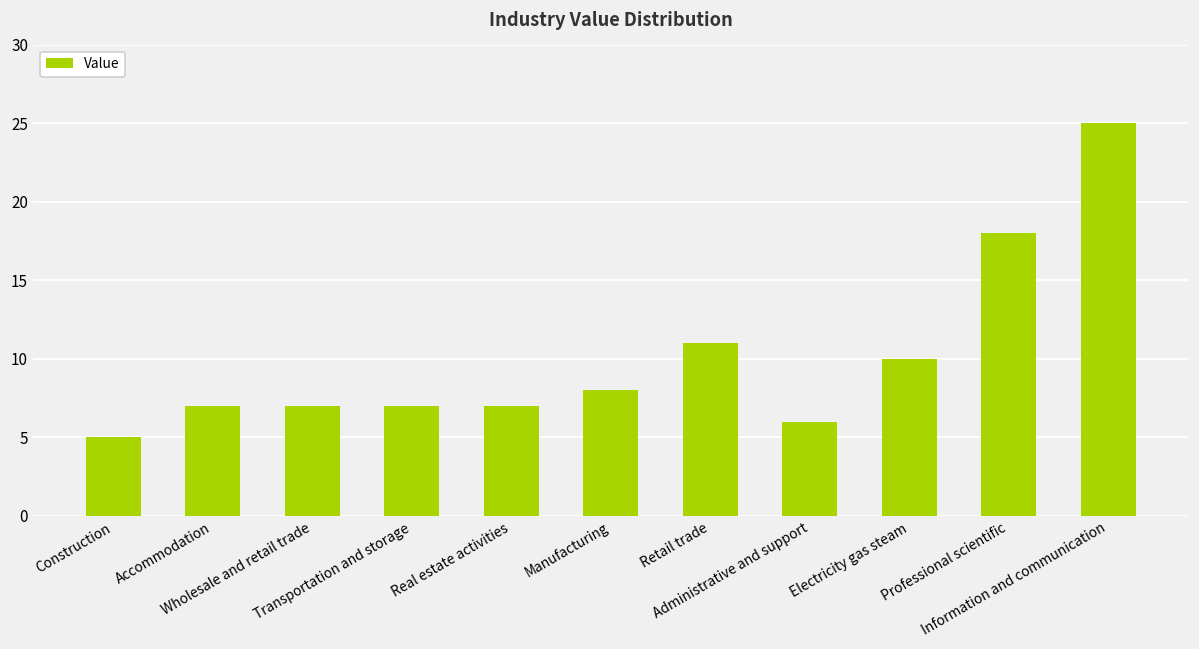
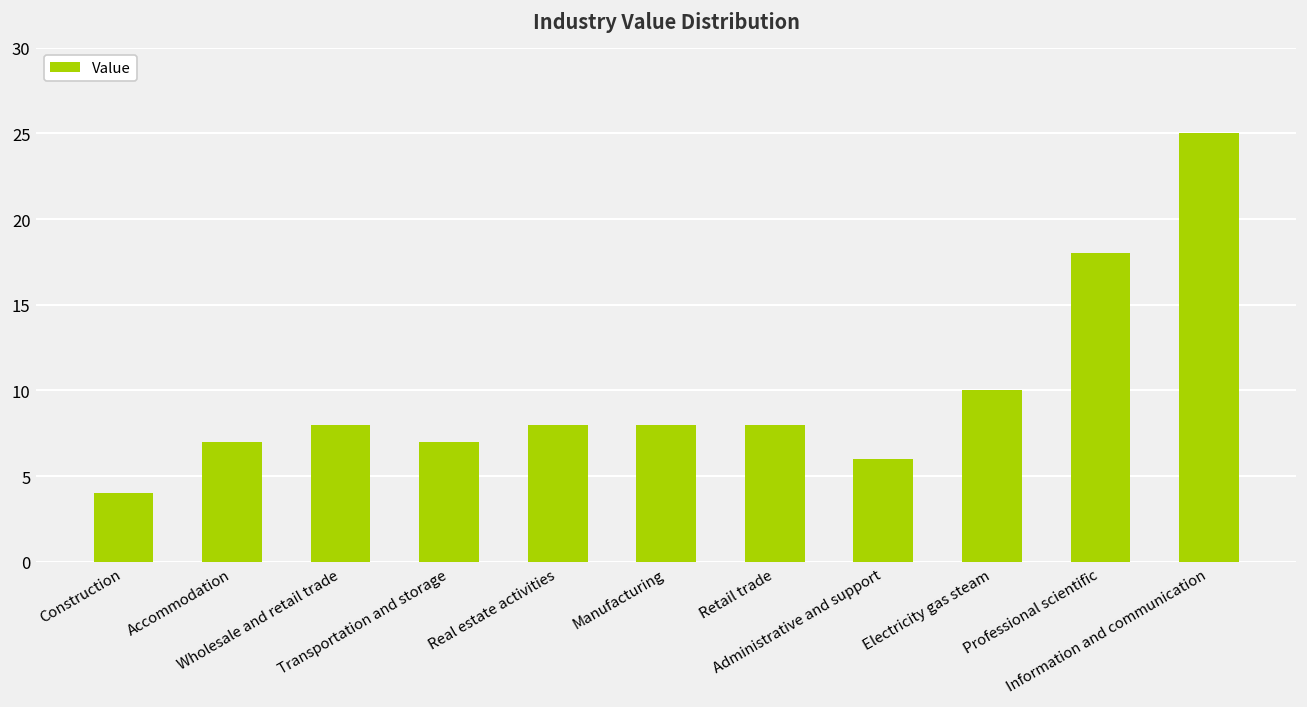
  {
-   "Construction": 5,
+   "Construction": 4,
    "Accommodation": 7,
-   "Wholesale and retail trade": 7,
+   "Wholesale and retail trade": 8,
    "Transportation and storage": 7,
-   "Real estate activities": 7,
+   "Real estate activities": 8,
    "Manufacturing": 8,
-   "Retail trade": 11,
+   "Retail trade": 8,
    "Administrative and support": 6,
    "Electricity gas steam": 10,
    "Professional scientific": 18,
    "Information and communication": 25
  }
